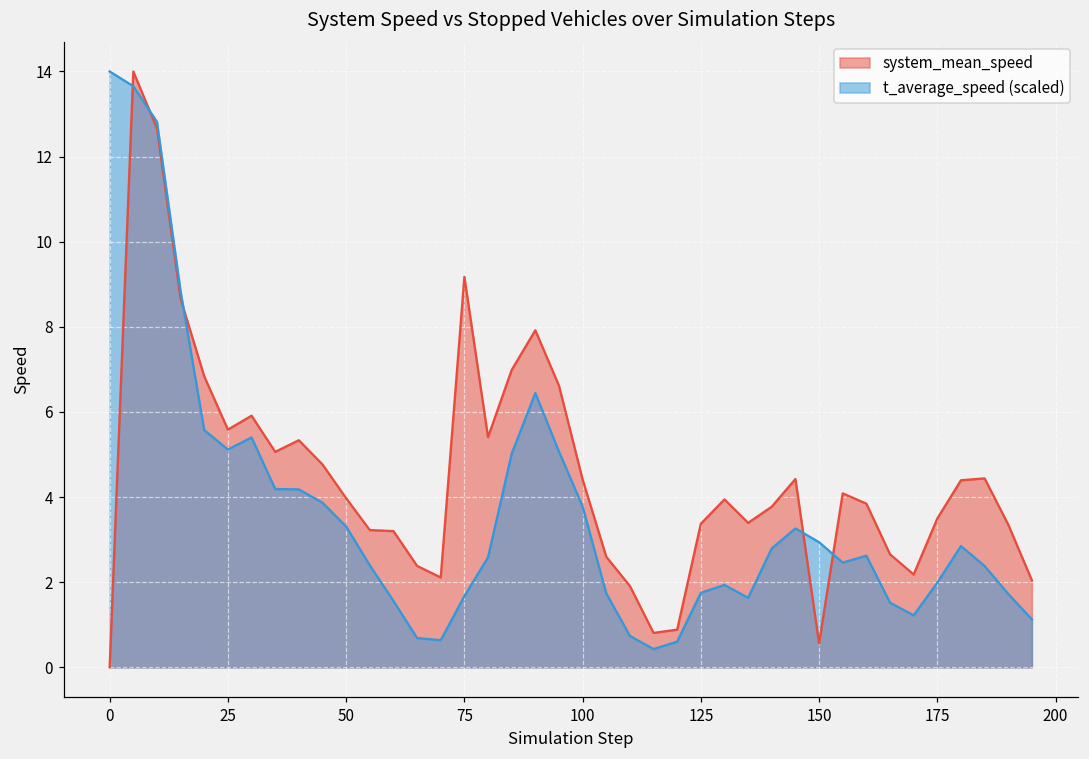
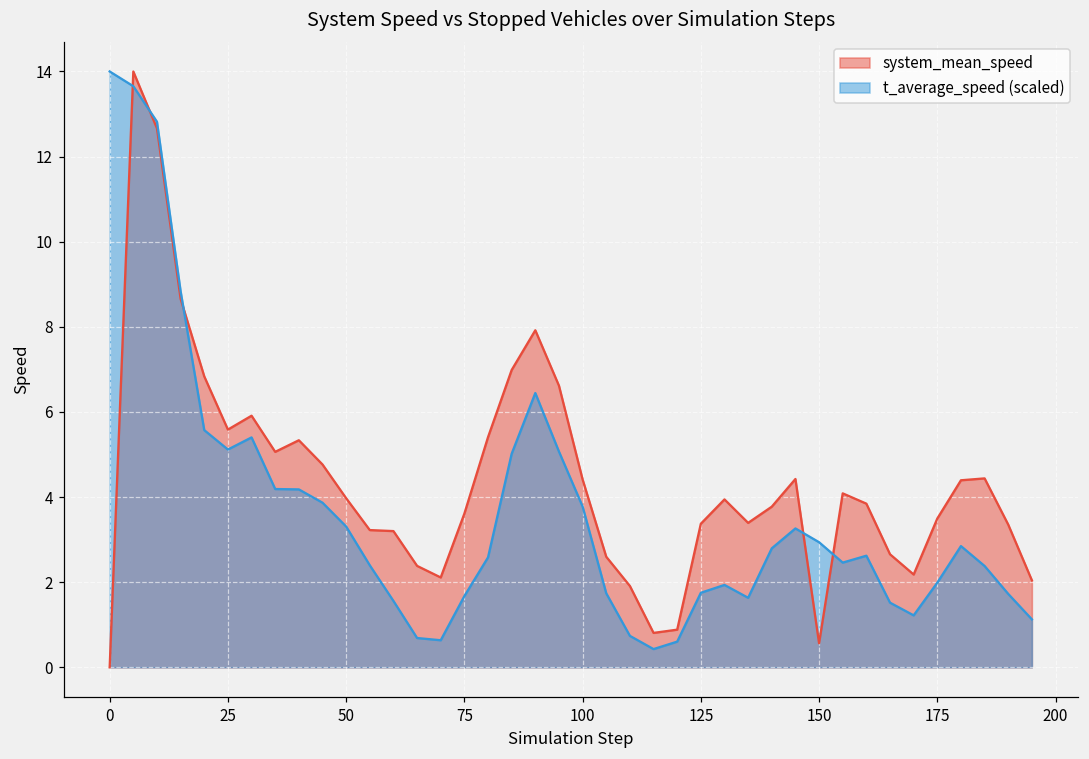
  {
    "system_mean_speed": {
      "0": 0.0,
      "25": 5.6,
      "50": 4.0,
-     "75": 9.2,
+     "75": 3.6,
      "100": 4.4,
      "125": 3.4,
      "150": 0.6,
      "175": 3.5
    },
    "t_average_speed (scaled)": {
      "0": 14.0,
      "25": 5.1,
      "50": 3.3,
      "75": 1.7,
      "100": 3.8,
      "125": 1.8,
      "150": 2.9,
      "175": 2.0
    }
  }
